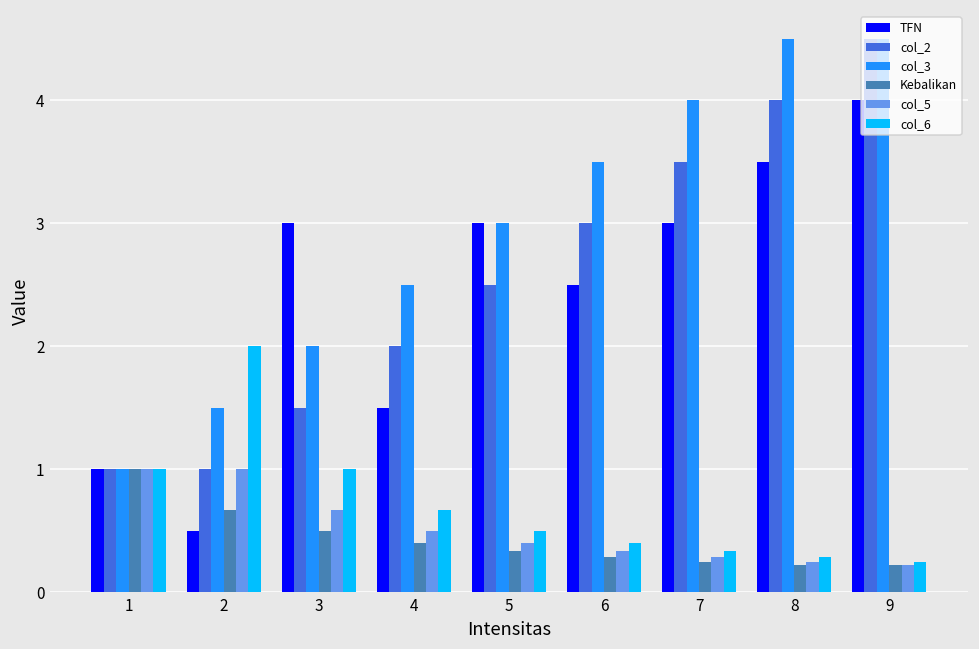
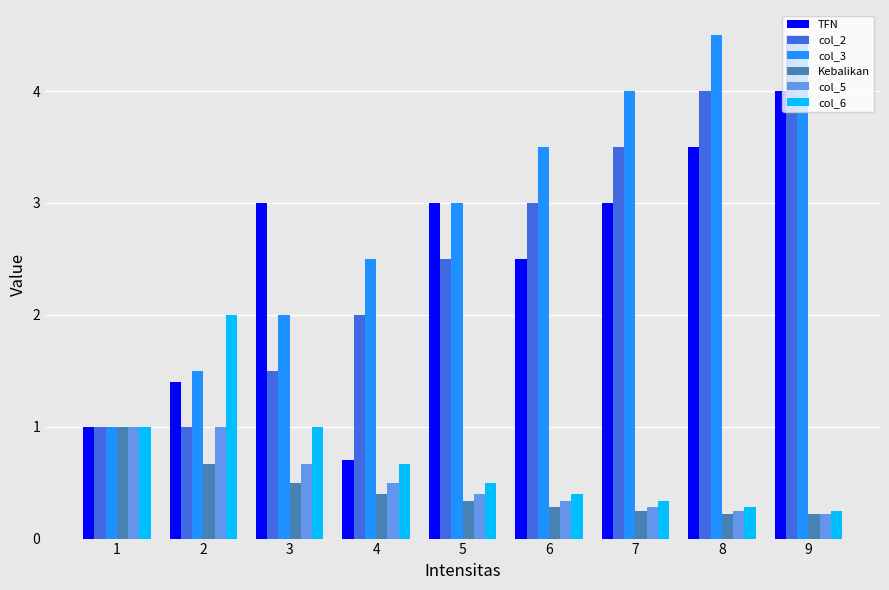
  {
    "TFN": {
      "1": 1.0,
-     "2": 0.5,
+     "2": 1.4,
      "3": 3.0,
-     "4": 1.5,
+     "4": 0.7,
      "5": 3.0,
      "6": 2.5,
      "7": 3.0,
      "8": 3.5,
      "9": 4.0
    }
  }
